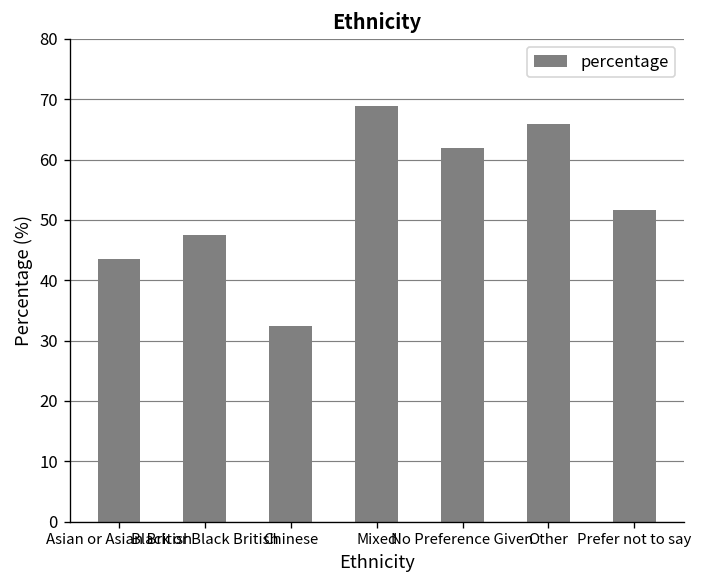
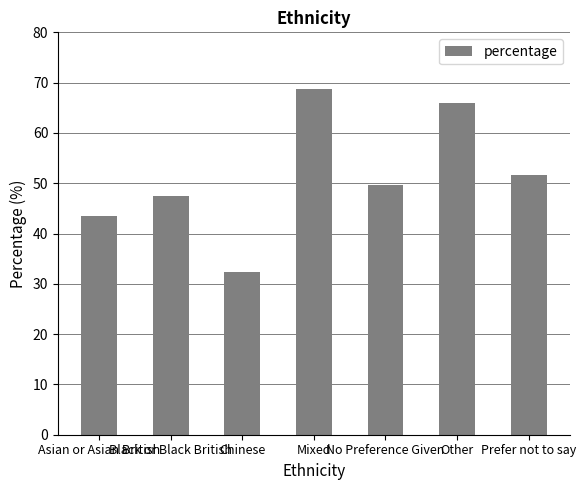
  {
    "Mixed": 69,
-   "No Preference Given": 62,
+   "No Preference Given": 50,
    "Other": 66,
    "Prefer not to say": 52
  }
